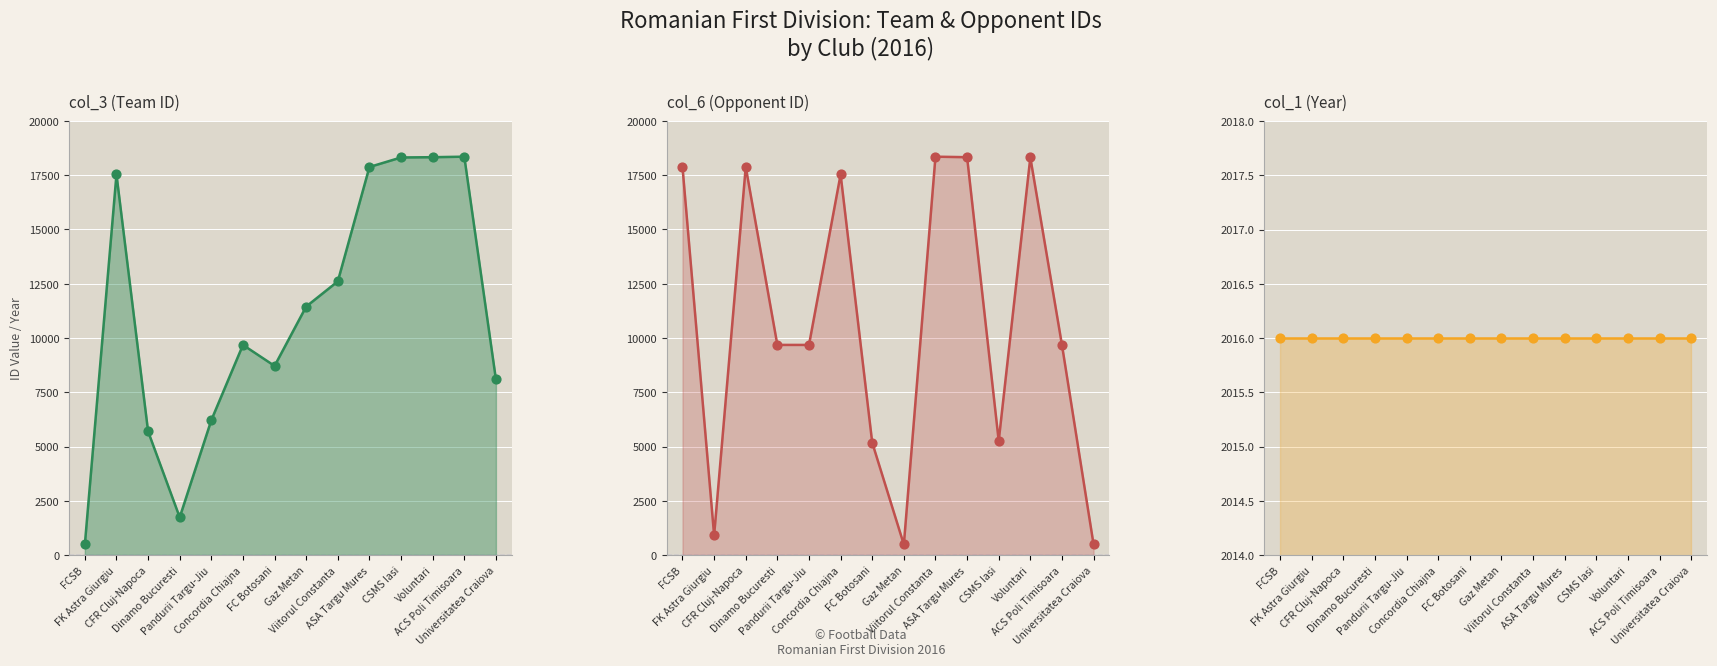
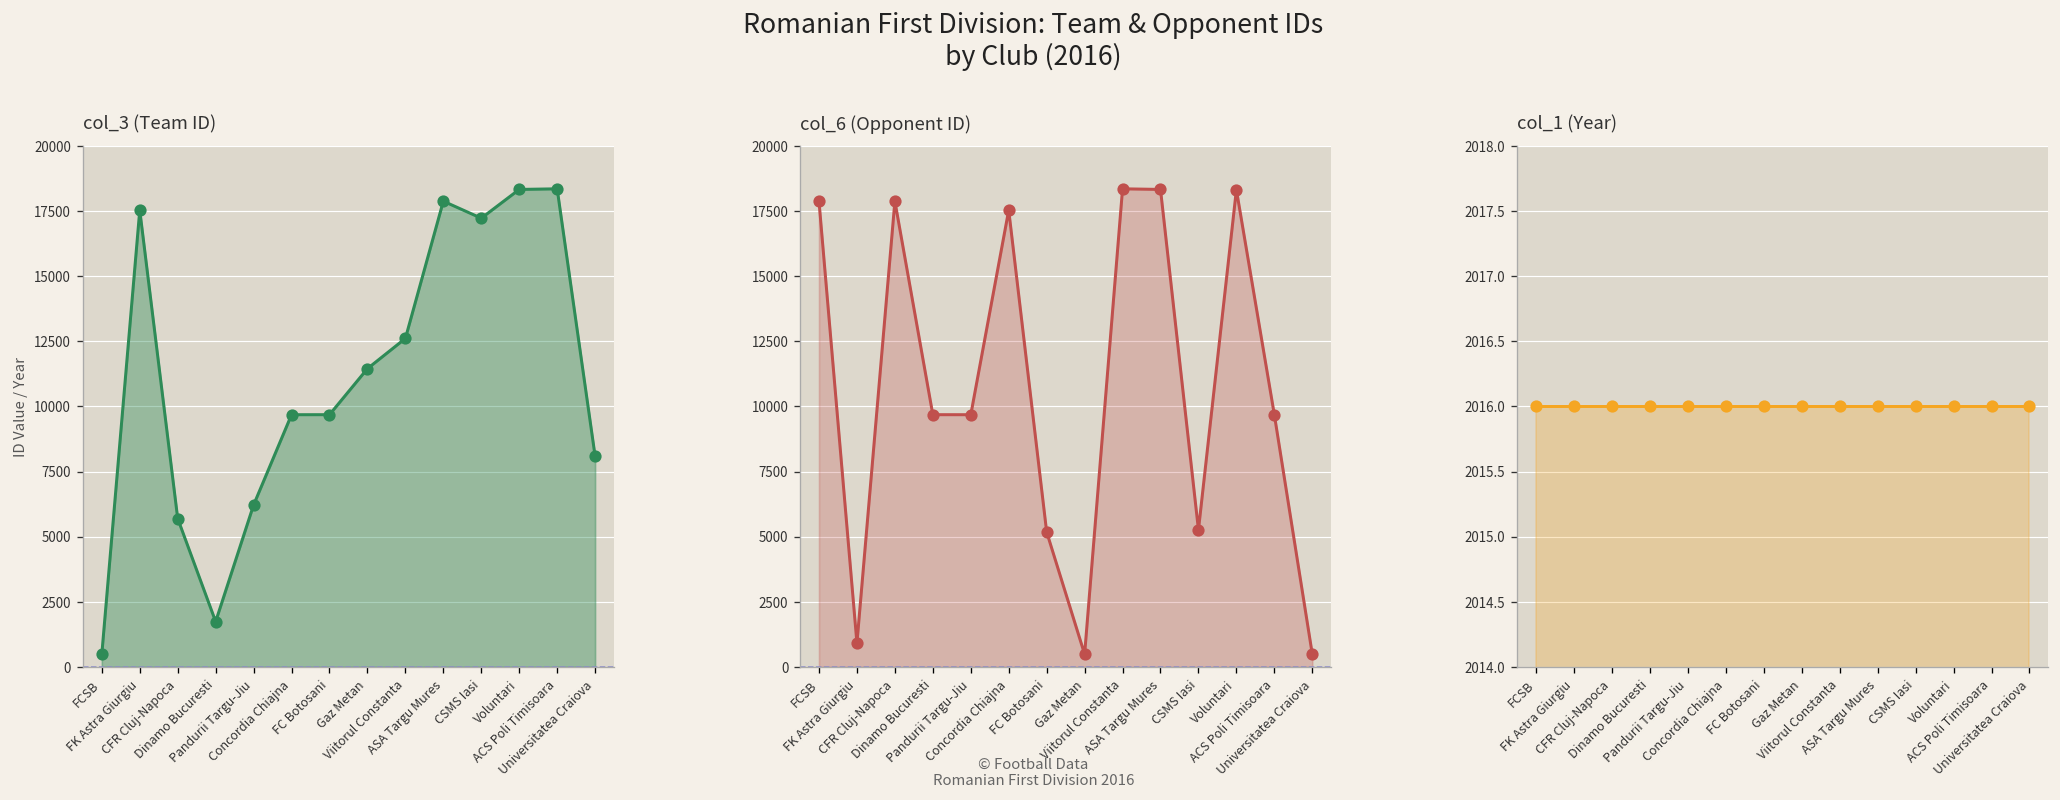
  {
    "col_3 (Team ID)": {
      "FCSB": 500,
      "FK Astra Giurgiu": 17500,
      "CFR Cluj-Napoca": 5700,
      "Dinamo Bucuresti": 1700,
      "Pandurii Targu-Jiu": 6200,
      "Concordia Chiajna": 9700,
-     "FC Botosani": 8700,
+     "FC Botosani": 9700,
      "Gaz Metan": 11500,
      "Viitorul Constanta": 12600,
      "ASA Targu Mures": 17900,
-     "CSMS Iasi": 18300,
+     "CSMS Iasi": 17200,
      "Voluntari": 18300,
      "ACS Poli Timisoara": 18400,
      "Universitatea Craiova": 8100
    },
    "col_6 (Opponent ID)": {
      "FCSB": 17900,
      "FK Astra Giurgiu": 900,
      "CFR Cluj-Napoca": 17900,
      "Dinamo Bucuresti": 9700,
      "Pandurii Targu-Jiu": 9700,
      "Concordia Chiajna": 17500,
      "FC Botosani": 5200,
      "Gaz Metan": 500,
      "Viitorul Constanta": 18400,
      "ASA Targu Mures": 18300,
      "CSMS Iasi": 5300,
      "Voluntari": 18300,
      "ACS Poli Timisoara": 9700,
      "Universitatea Craiova": 500
    },
    "col_1 (Year)": {
      "FCSB": 2016.00,
      "FK Astra Giurgiu": 2016.00,
      "CFR Cluj-Napoca": 2016.00,
      "Dinamo Bucuresti": 2016.00,
      "Pandurii Targu-Jiu": 2016.00,
      "Concordia Chiajna": 2016.00,
      "FC Botosani": 2016.00,
      "Gaz Metan": 2016.00,
      "Viitorul Constanta": 2016.00,
      "ASA Targu Mures": 2016.00,
      "CSMS Iasi": 2016.00,
      "Voluntari": 2016.00,
      "ACS Poli Timisoara": 2016.00,
      "Universitatea Craiova": 2016.00
    }
  }
